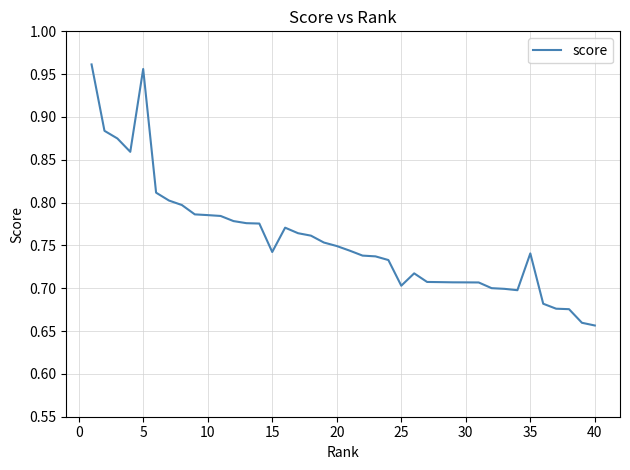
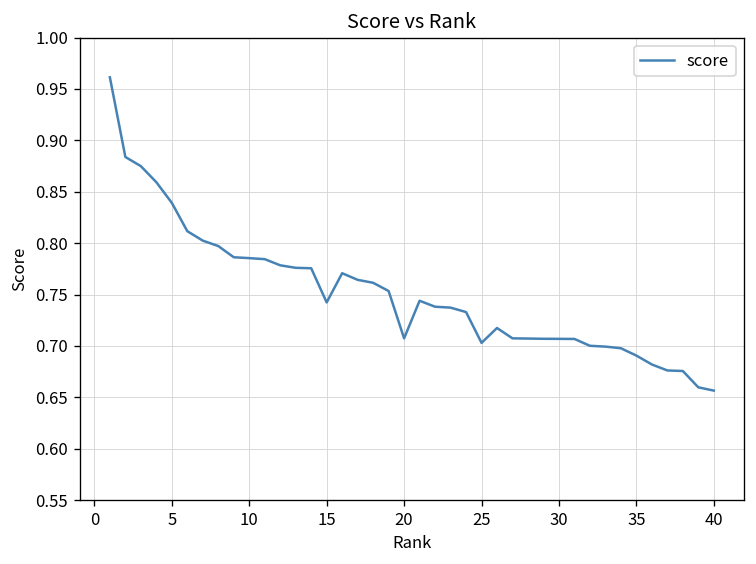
  {
-   "5": 0.96,
+   "5": 0.84,
    "10": 0.79,
    "15": 0.74,
-   "20": 0.75,
+   "20": 0.71,
    "25": 0.70,
    "30": 0.71,
-   "35": 0.74,
+   "35": 0.69,
    "40": 0.66
  }
